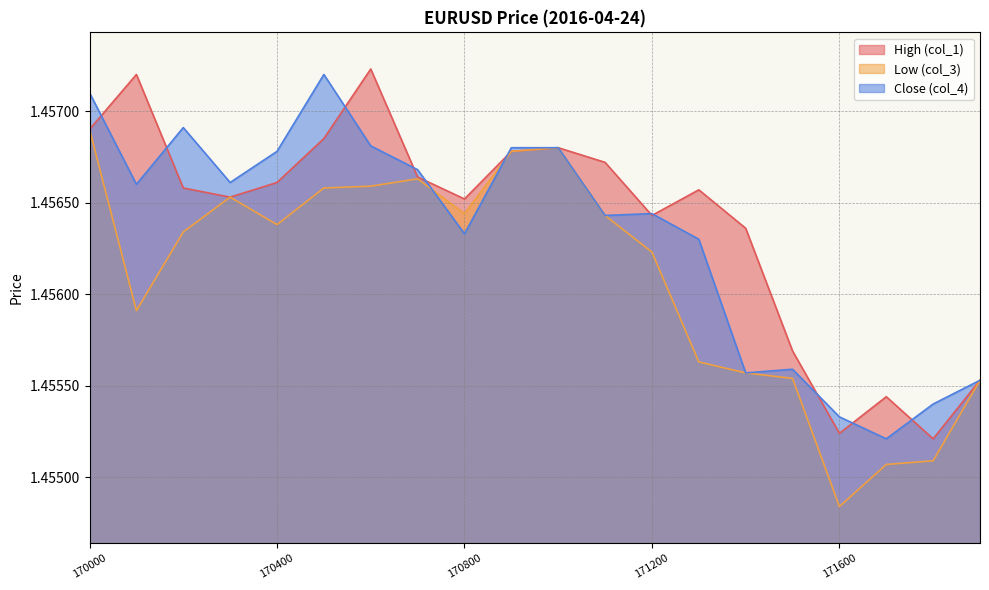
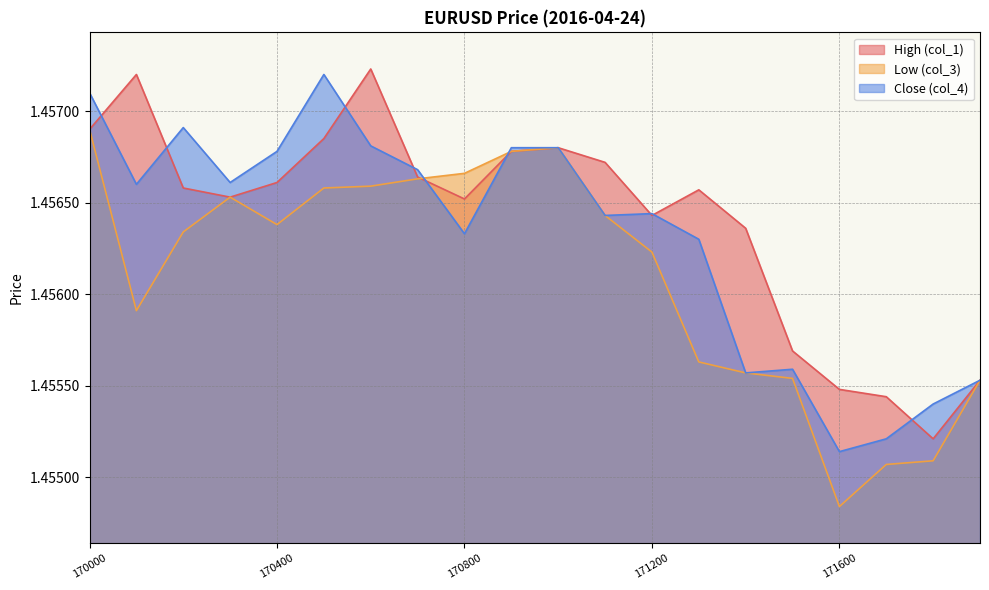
  {
    "High (col_1)": {
      "170400": 1.45661,
      "170800": 1.45652,
-     "171600": 1.45524
+     "171600": 1.45548
    },
    "Low (col_3)": {
      "170400": 1.45638,
-     "170800": 1.45644,
+     "170800": 1.45666,
      "171200": 1.45623,
      "171600": 1.45484
    },
    "Close (col_4)": {
      "170000": 1.45710,
      "170400": 1.45678,
      "170800": 1.45633,
-     "171600": 1.45533
+     "171600": 1.45514
    }
  }
